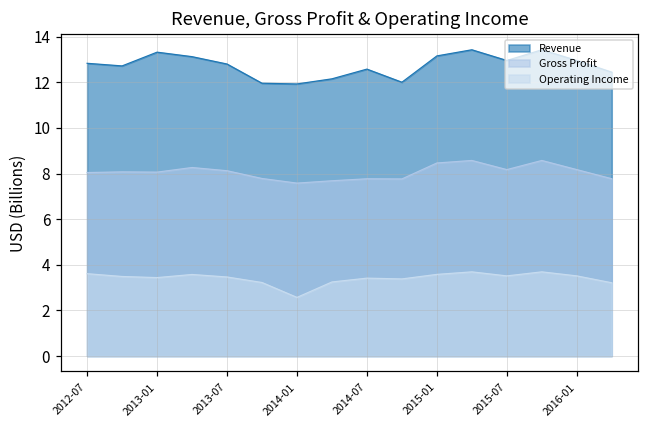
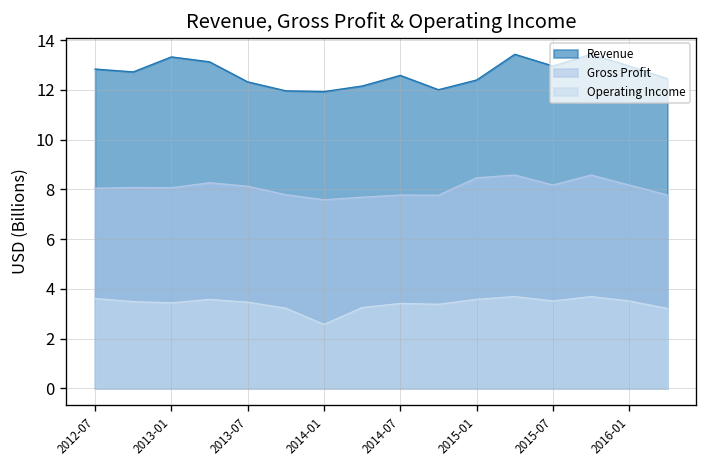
  {
    "Revenue": {
      "2012-07": 12.8,
      "2013-01": 13.3,
-     "2013-07": 12.8,
+     "2013-07": 12.3,
      "2014-01": 11.9,
      "2014-07": 12.6,
-     "2015-01": 13.2
+     "2015-01": 12.4
    }
  }
